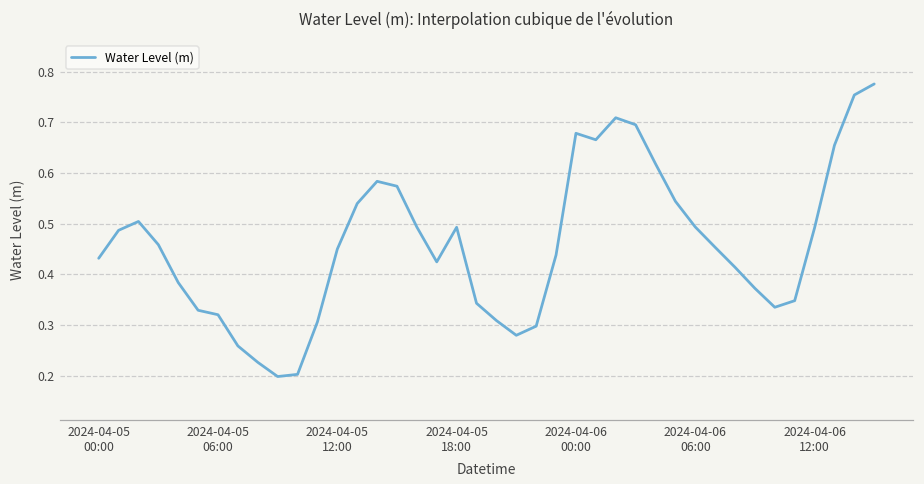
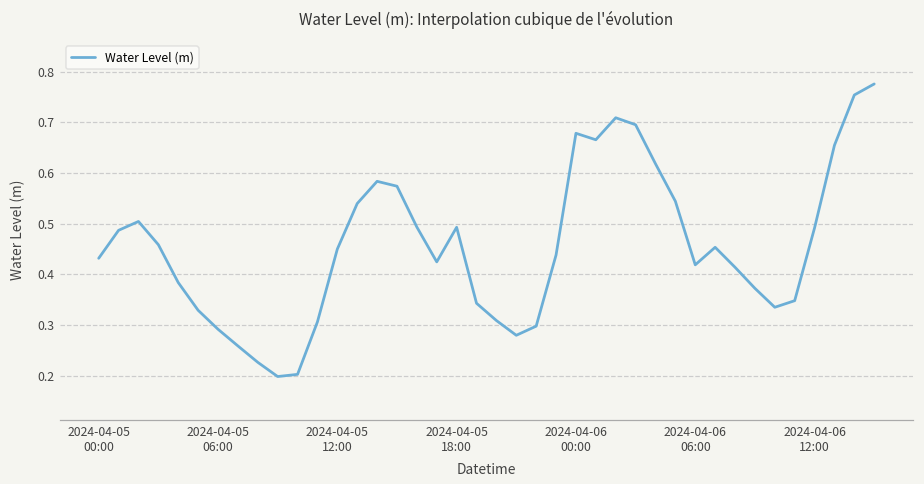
  {
    "2024-04-05 00:00": 0.43,
-   "2024-04-05 06:00": 0.32,
+   "2024-04-05 06:00": 0.29,
    "2024-04-05 12:00": 0.45,
    "2024-04-05 18:00": 0.49,
    "2024-04-06 00:00": 0.68,
-   "2024-04-06 06:00": 0.49,
+   "2024-04-06 06:00": 0.42,
    "2024-04-06 12:00": 0.49
  }
